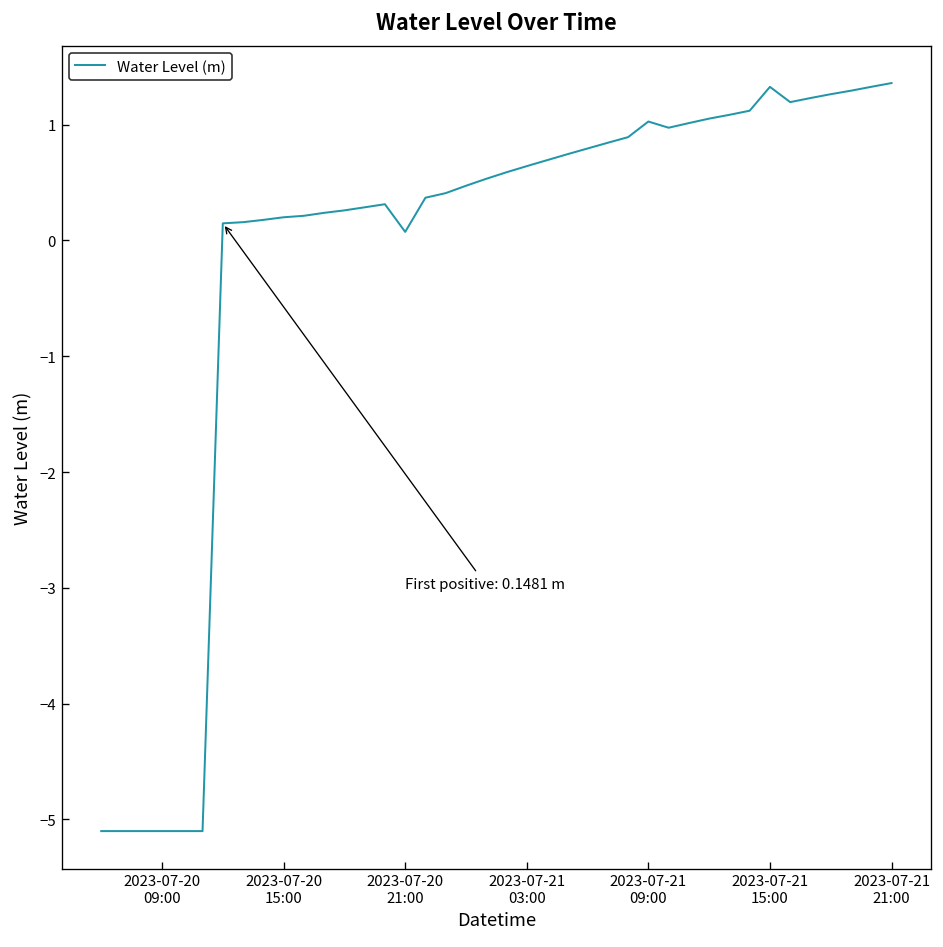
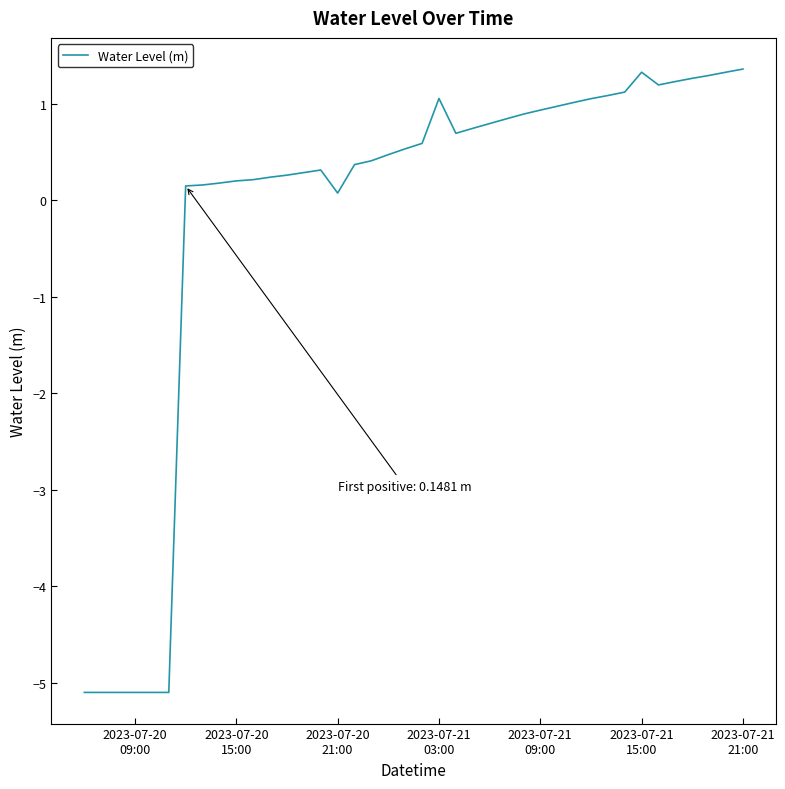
  {
    "2023-07-20 09:00": -5.1,
    "2023-07-20 15:00": 0.2,
-   "2023-07-21 03:00": 0.6,
-   "2023-07-21 09:00": 1.0,
+   "2023-07-21 03:00": 1.1,
+   "2023-07-21 09:00": 0.9,
    "2023-07-21 15:00": 1.3,
    "2023-07-21 21:00": 1.4
  }
